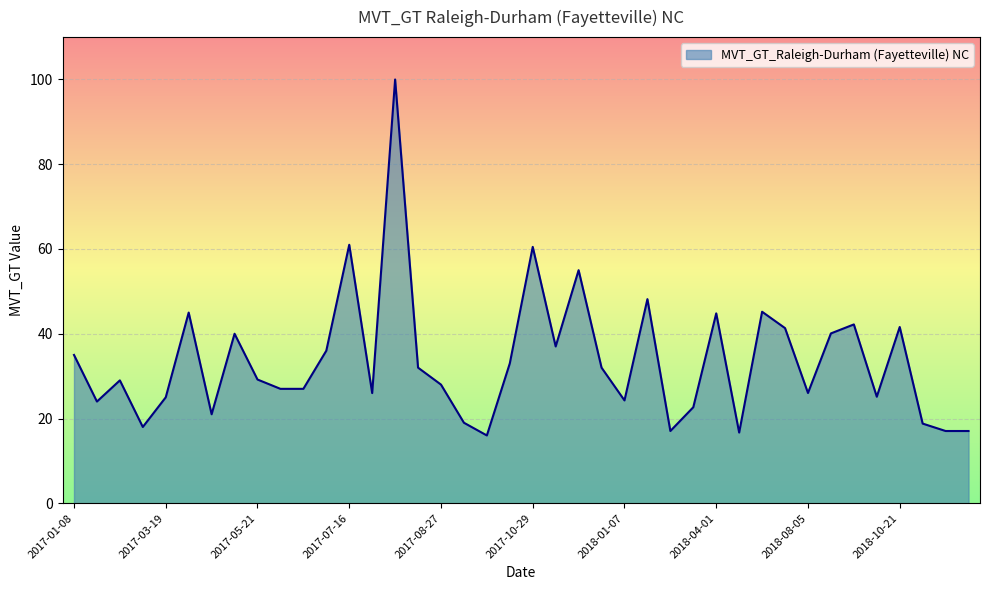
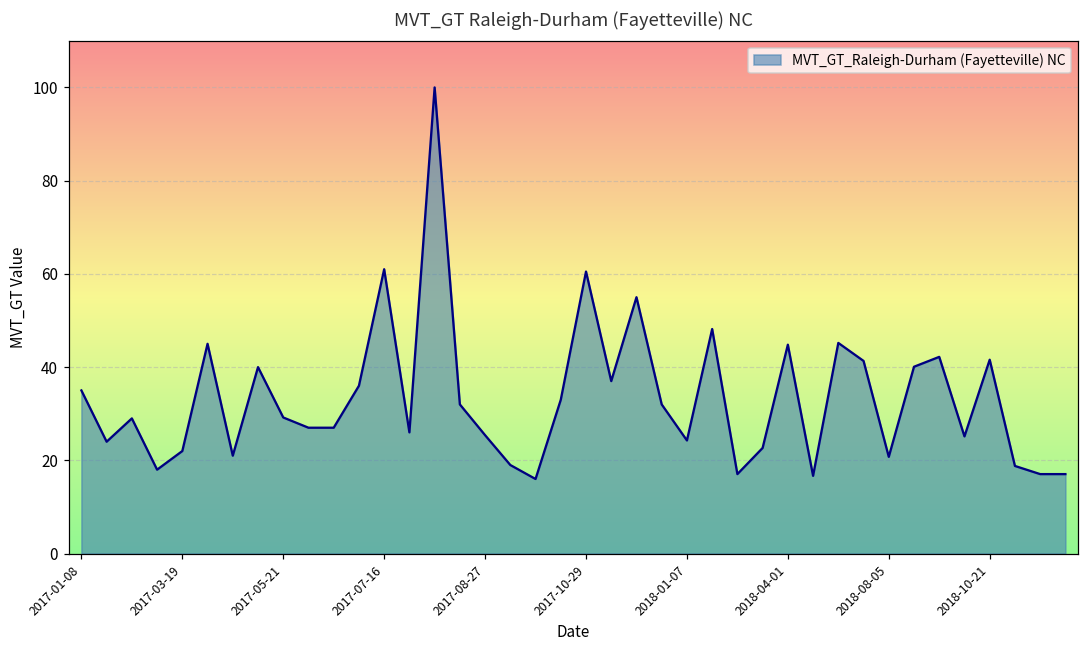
  {
    "2017-01-08": 35,
-   "2017-03-19": 25,
+   "2017-03-19": 22,
    "2017-05-21": 29,
    "2017-07-16": 61,
-   "2017-08-27": 28,
+   "2017-08-27": 25,
    "2017-10-29": 61,
    "2018-01-07": 24,
    "2018-04-01": 45,
-   "2018-08-05": 26,
+   "2018-08-05": 21,
    "2018-10-21": 42
  }
